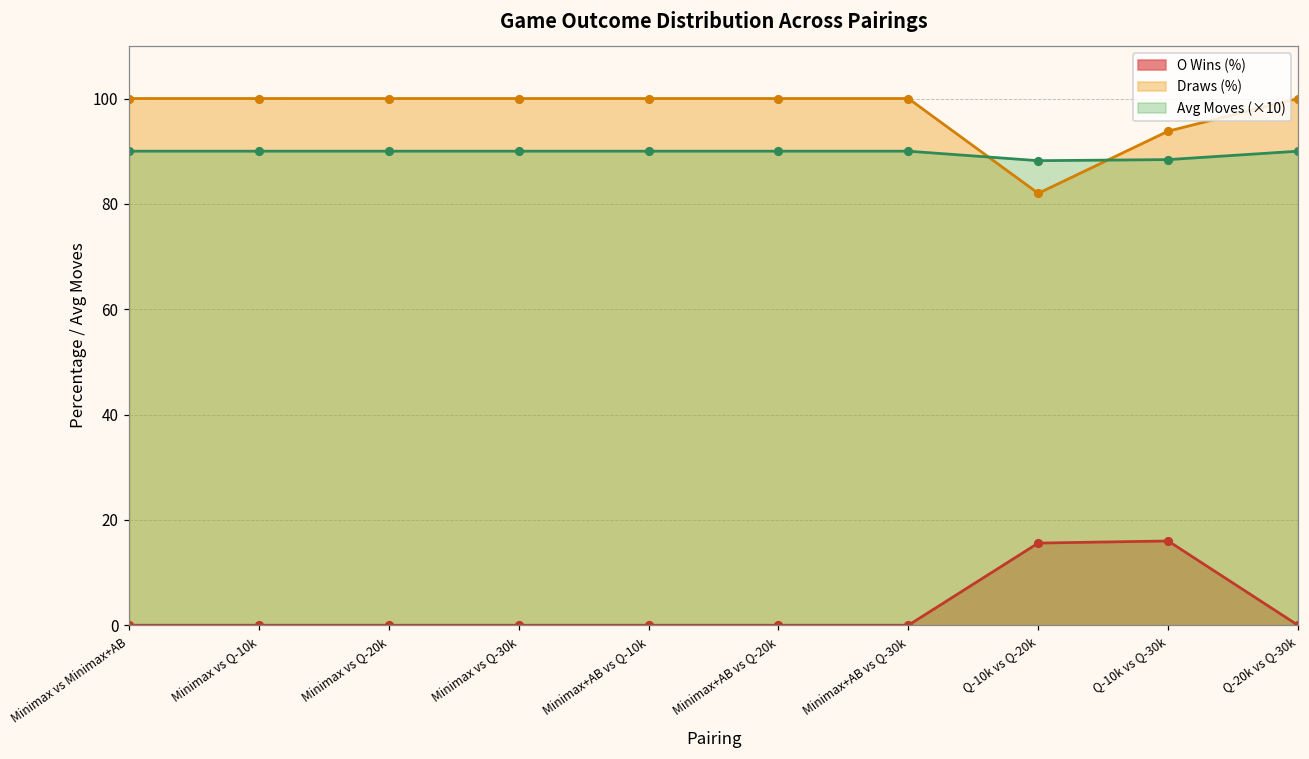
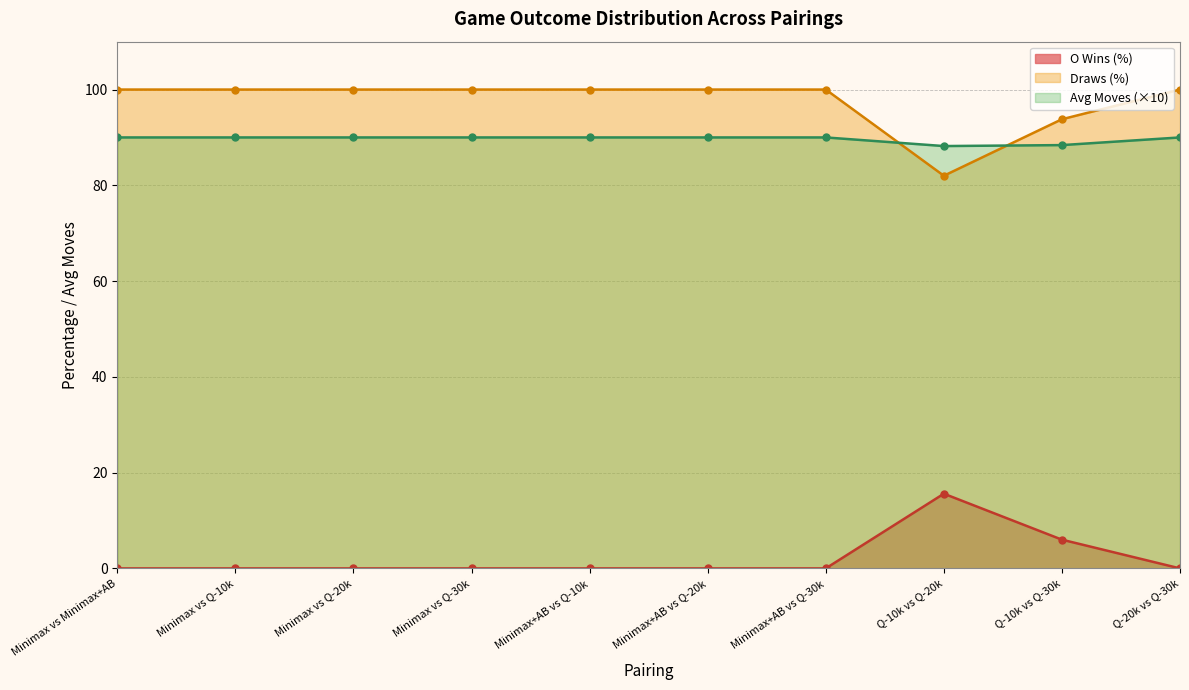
  {
    "O Wins (%)": {
      "Minimax vs Minimax+AB": 0,
      "Minimax vs Q-10k": 0,
      "Minimax vs Q-20k": 0,
      "Minimax vs Q-30k": 0,
      "Minimax+AB vs Q-10k": 0,
      "Minimax+AB vs Q-20k": 0,
      "Minimax+AB vs Q-30k": 0,
      "Q-10k vs Q-20k": 16,
-     "Q-10k vs Q-30k": 16,
+     "Q-10k vs Q-30k": 6,
      "Q-20k vs Q-30k": 0
    },
    "Draws (%)": {
      "Minimax vs Minimax+AB": 100,
      "Minimax vs Q-10k": 100,
      "Minimax vs Q-20k": 100,
      "Minimax vs Q-30k": 100,
      "Minimax+AB vs Q-10k": 100,
      "Minimax+AB vs Q-20k": 100,
      "Minimax+AB vs Q-30k": 100,
      "Q-10k vs Q-20k": 82,
      "Q-10k vs Q-30k": 94,
      "Q-20k vs Q-30k": 100
    },
    "Avg Moves (×10)": {
      "Minimax vs Minimax+AB": 90,
      "Minimax vs Q-10k": 90,
      "Minimax vs Q-20k": 90,
      "Minimax vs Q-30k": 90,
      "Minimax+AB vs Q-10k": 90,
      "Minimax+AB vs Q-20k": 90,
      "Minimax+AB vs Q-30k": 90,
      "Q-10k vs Q-20k": 88,
      "Q-10k vs Q-30k": 88,
      "Q-20k vs Q-30k": 90
    }
  }
